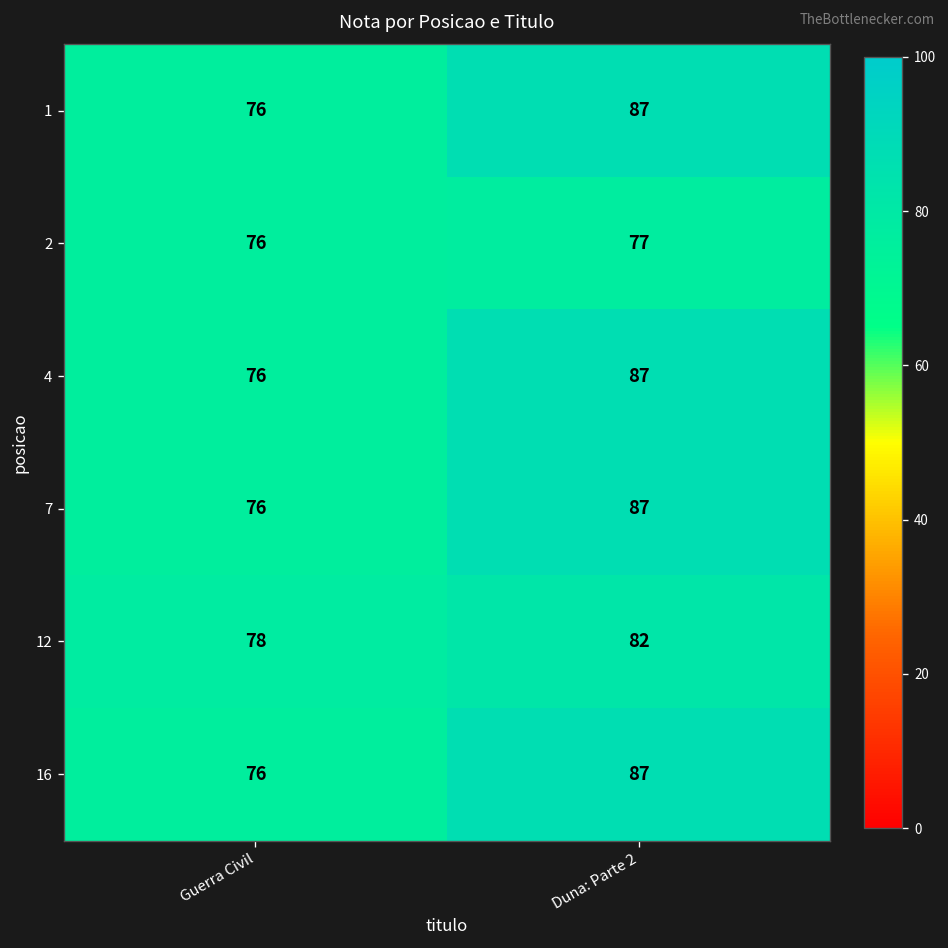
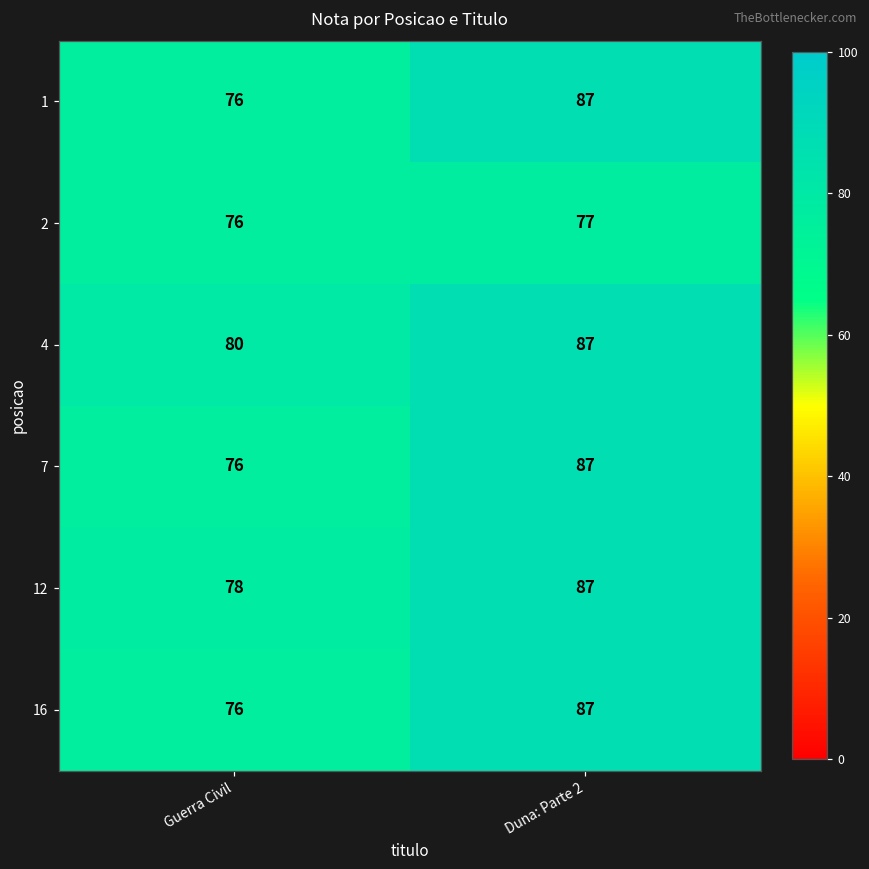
  {
    "1": {
      "Guerra Civil": 76,
      "Duna: Parte 2": 87
    },
    "2": {
      "Guerra Civil": 76,
      "Duna: Parte 2": 77
    },
    "4": {
-     "Guerra Civil": 76,
+     "Guerra Civil": 80,
      "Duna: Parte 2": 87
    },
    "7": {
      "Guerra Civil": 76,
      "Duna: Parte 2": 87
    },
    "12": {
      "Guerra Civil": 78,
-     "Duna: Parte 2": 82
+     "Duna: Parte 2": 87
    },
    "16": {
      "Guerra Civil": 76,
      "Duna: Parte 2": 87
    }
  }
